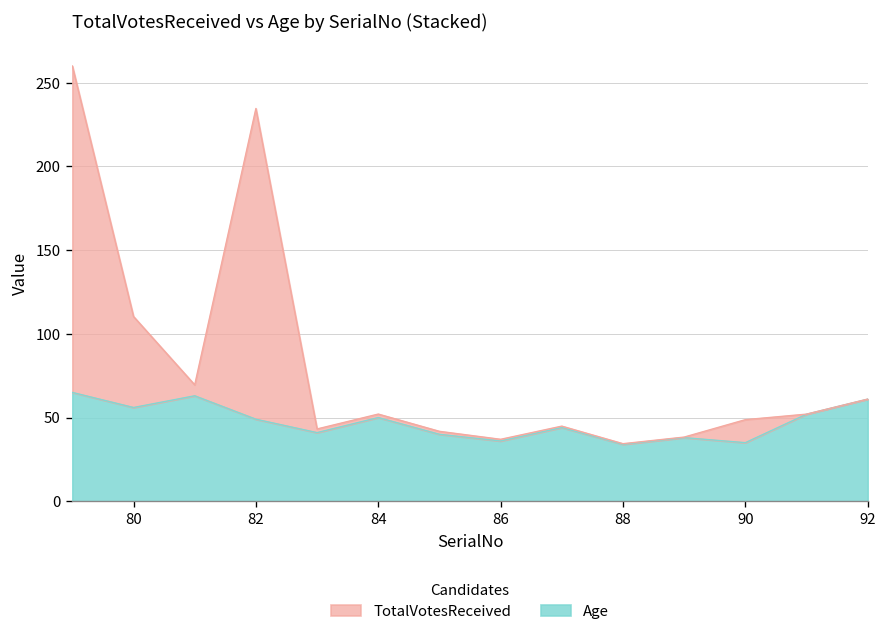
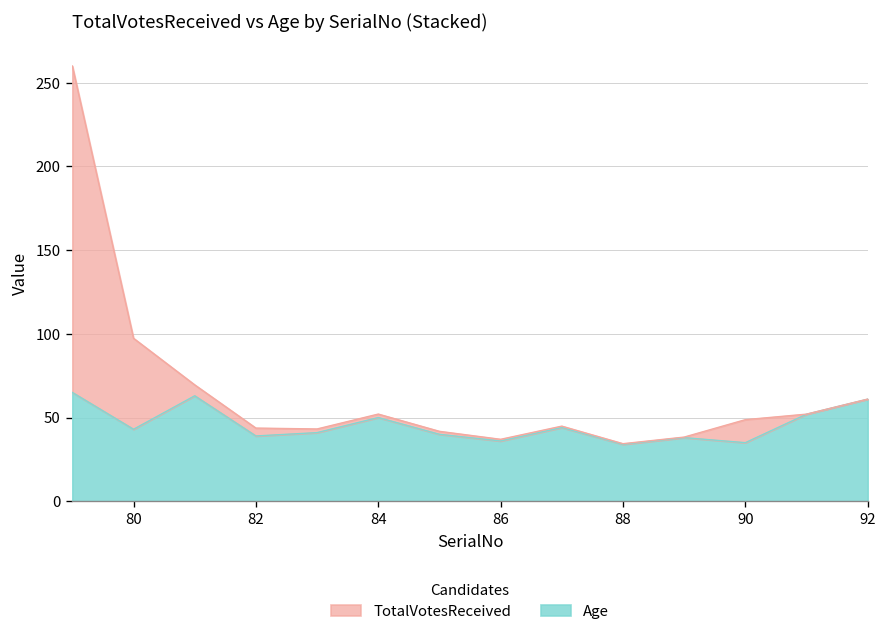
  {
    "Age": {
-     "80": 56,
-     "82": 49,
+     "80": 43,
+     "82": 39,
      "84": 50,
      "90": 35
    },
    "TotalVotesReceived": {
      "80": 54,
-     "82": 186,
+     "82": 5,
      "84": 2,
      "90": 14
    }
  }
